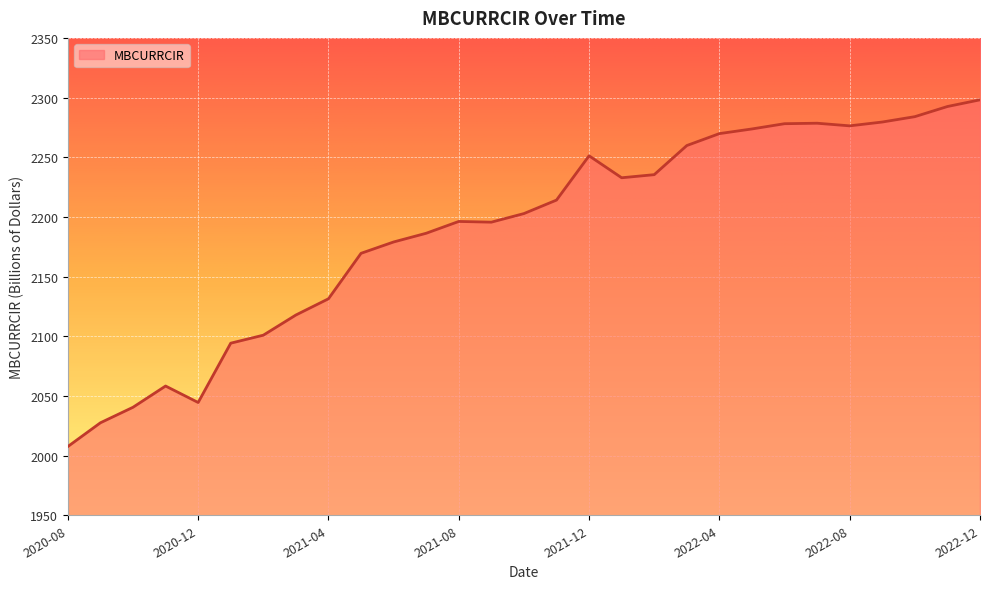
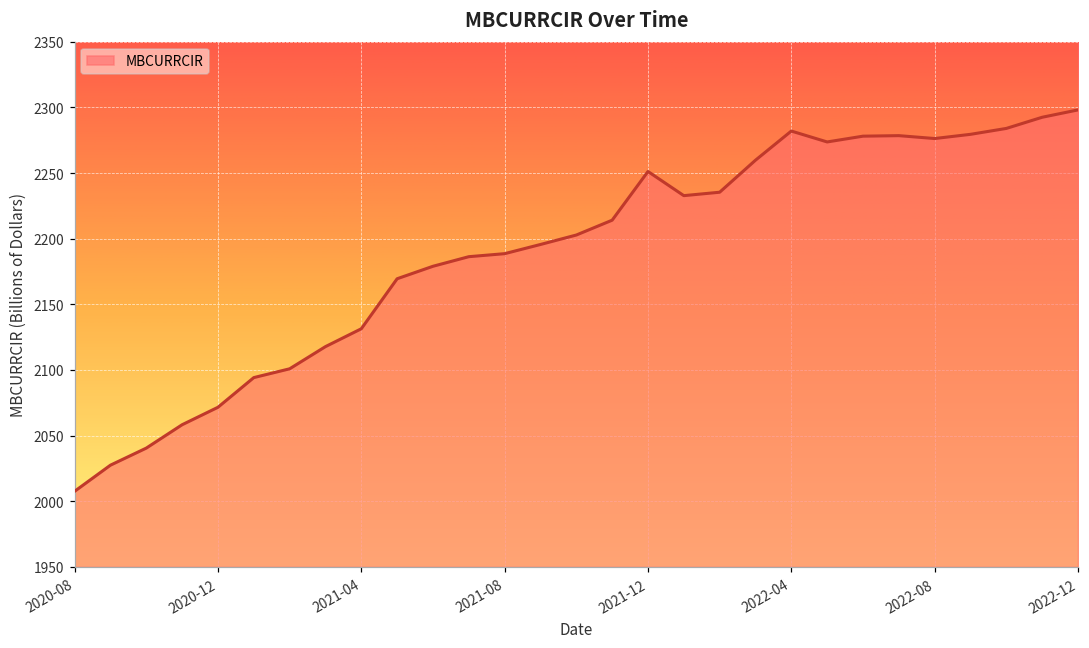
  {
    "2020-08": 2008,
-   "2020-12": 2045,
+   "2020-12": 2072,
    "2021-04": 2131,
-   "2021-08": 2196,
+   "2021-08": 2189,
    "2021-12": 2251,
-   "2022-04": 2270,
+   "2022-04": 2282,
    "2022-08": 2276,
    "2022-12": 2298
  }
